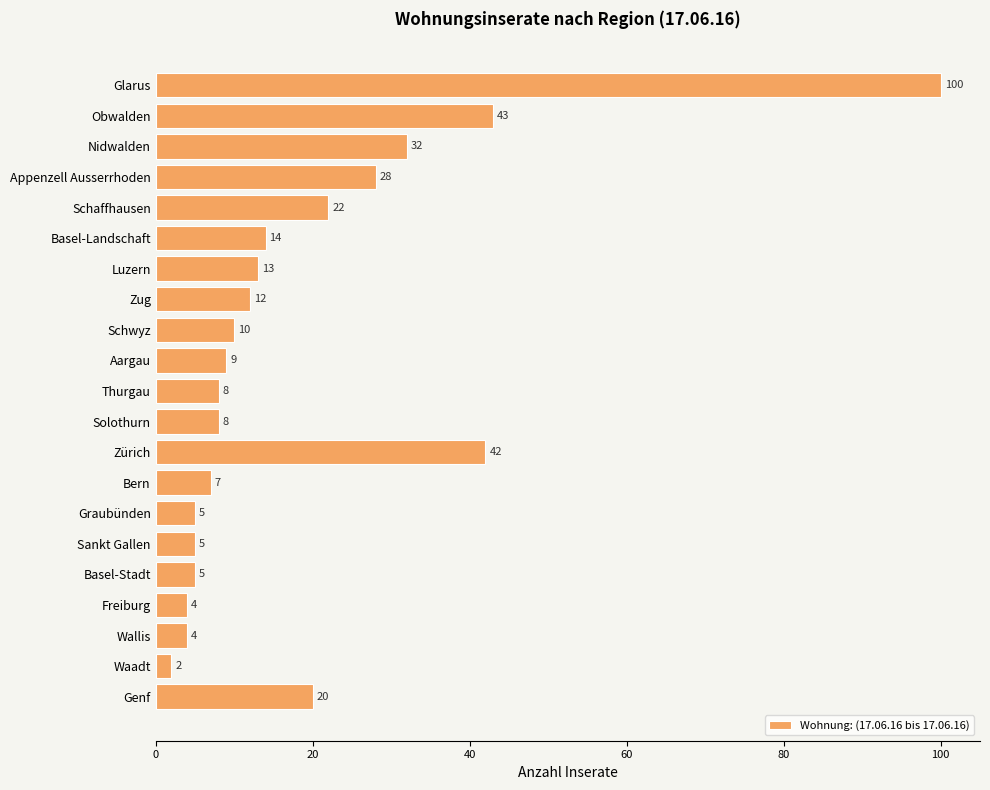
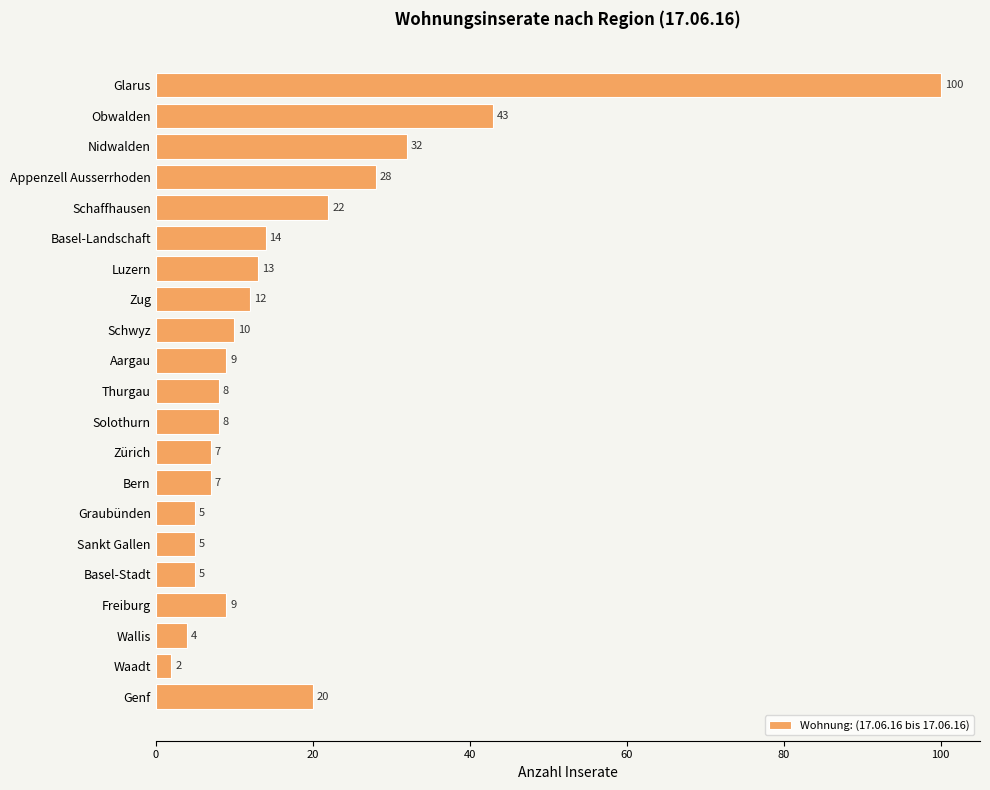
  {
    "Glarus": 100,
    "Obwalden": 43,
    "Nidwalden": 32,
    "Appenzell Ausserrhoden": 28,
    "Schaffhausen": 22,
    "Basel-Landschaft": 14,
    "Luzern": 13,
    "Zug": 12,
    "Schwyz": 10,
    "Aargau": 9,
    "Thurgau": 8,
    "Solothurn": 8,
-   "Zürich": 42,
+   "Zürich": 7,
    "Bern": 7,
    "Graubünden": 5,
    "Sankt Gallen": 5,
    "Basel-Stadt": 5,
-   "Freiburg": 4,
+   "Freiburg": 9,
    "Wallis": 4,
    "Waadt": 2,
    "Genf": 20
  }
